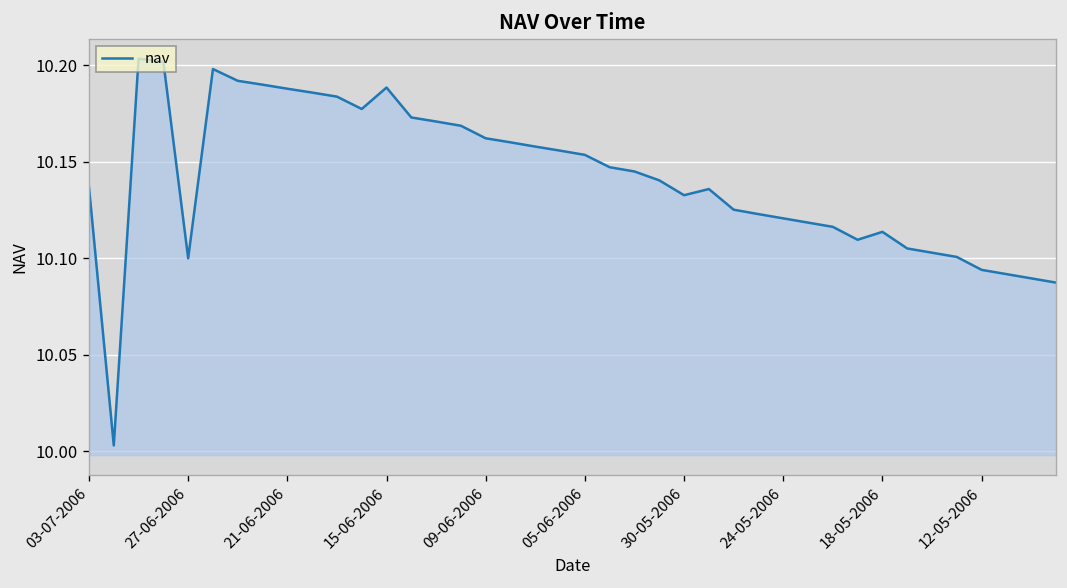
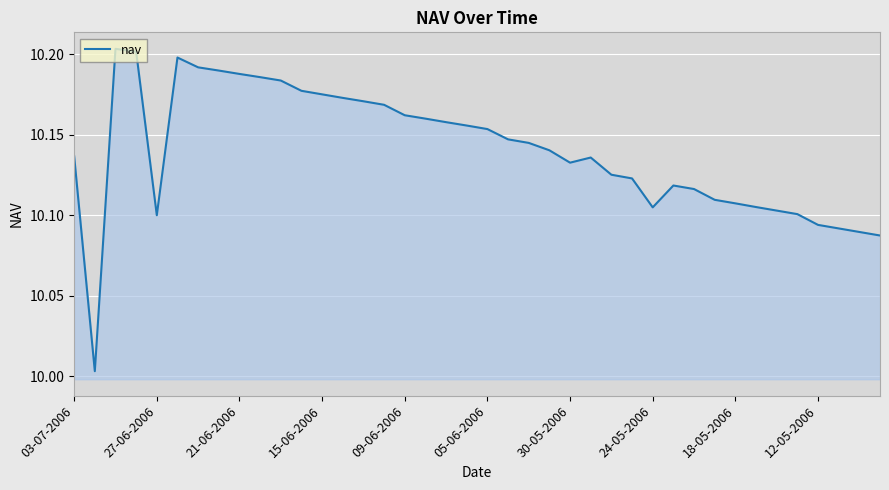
  {
    "03-07-2006": 10.137,
    "27-06-2006": 10.100,
    "21-06-2006": 10.188,
-   "15-06-2006": 10.189,
+   "15-06-2006": 10.175,
    "09-06-2006": 10.162,
    "05-06-2006": 10.154,
    "30-05-2006": 10.133,
-   "24-05-2006": 10.121,
-   "18-05-2006": 10.114,
+   "24-05-2006": 10.105,
+   "18-05-2006": 10.107,
    "12-05-2006": 10.094
  }
